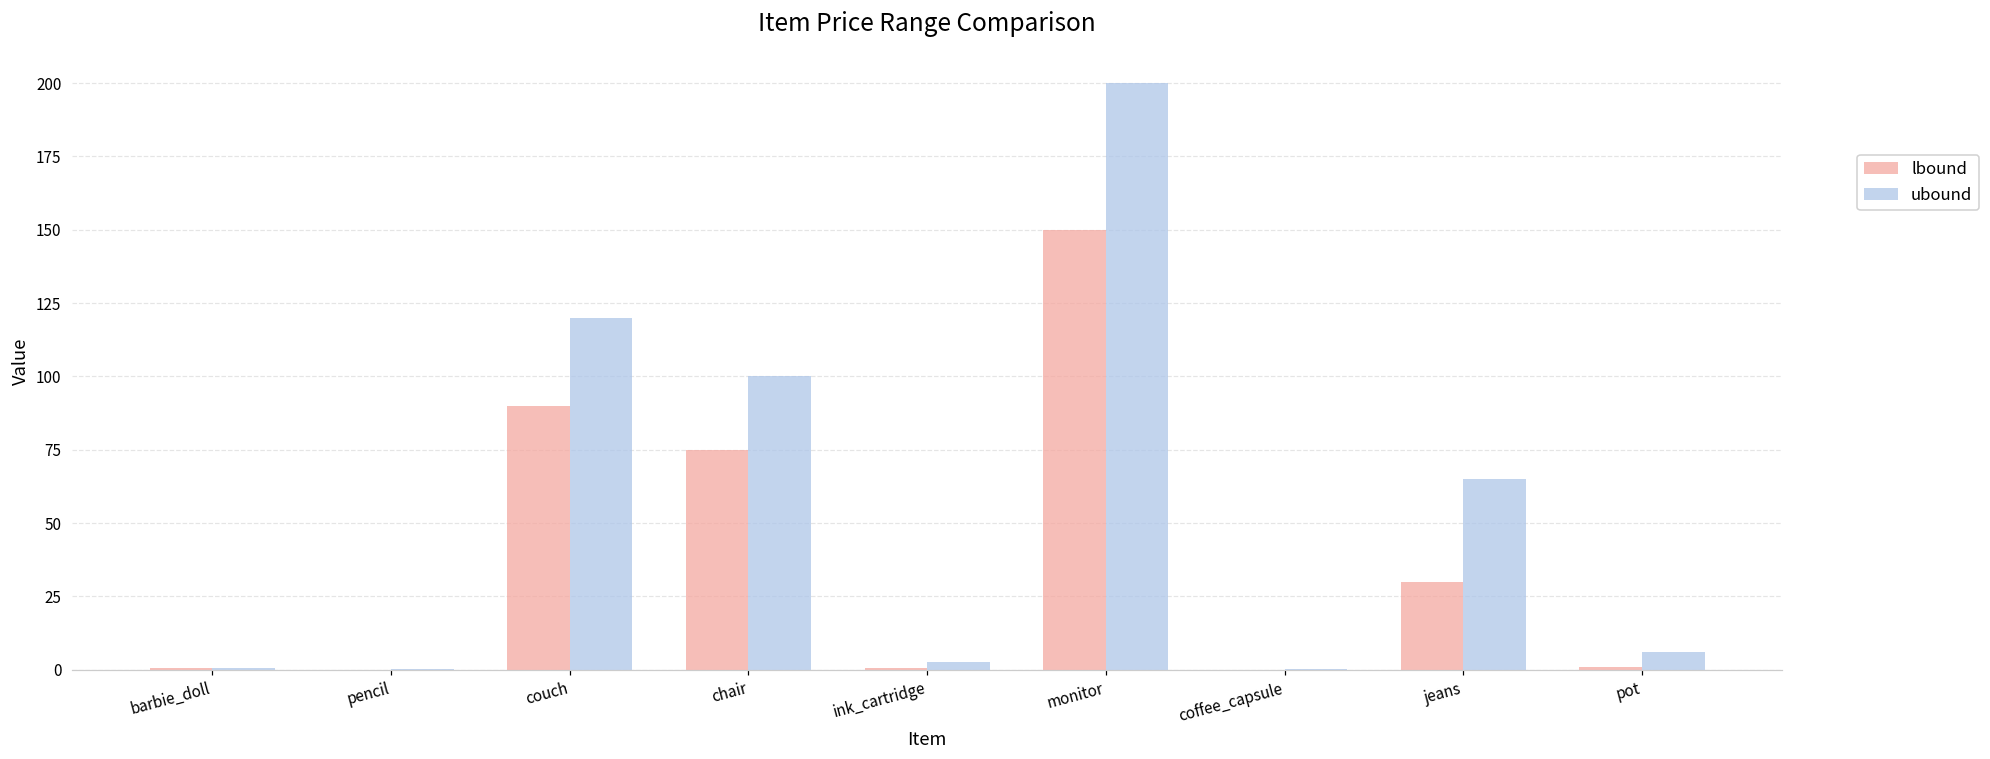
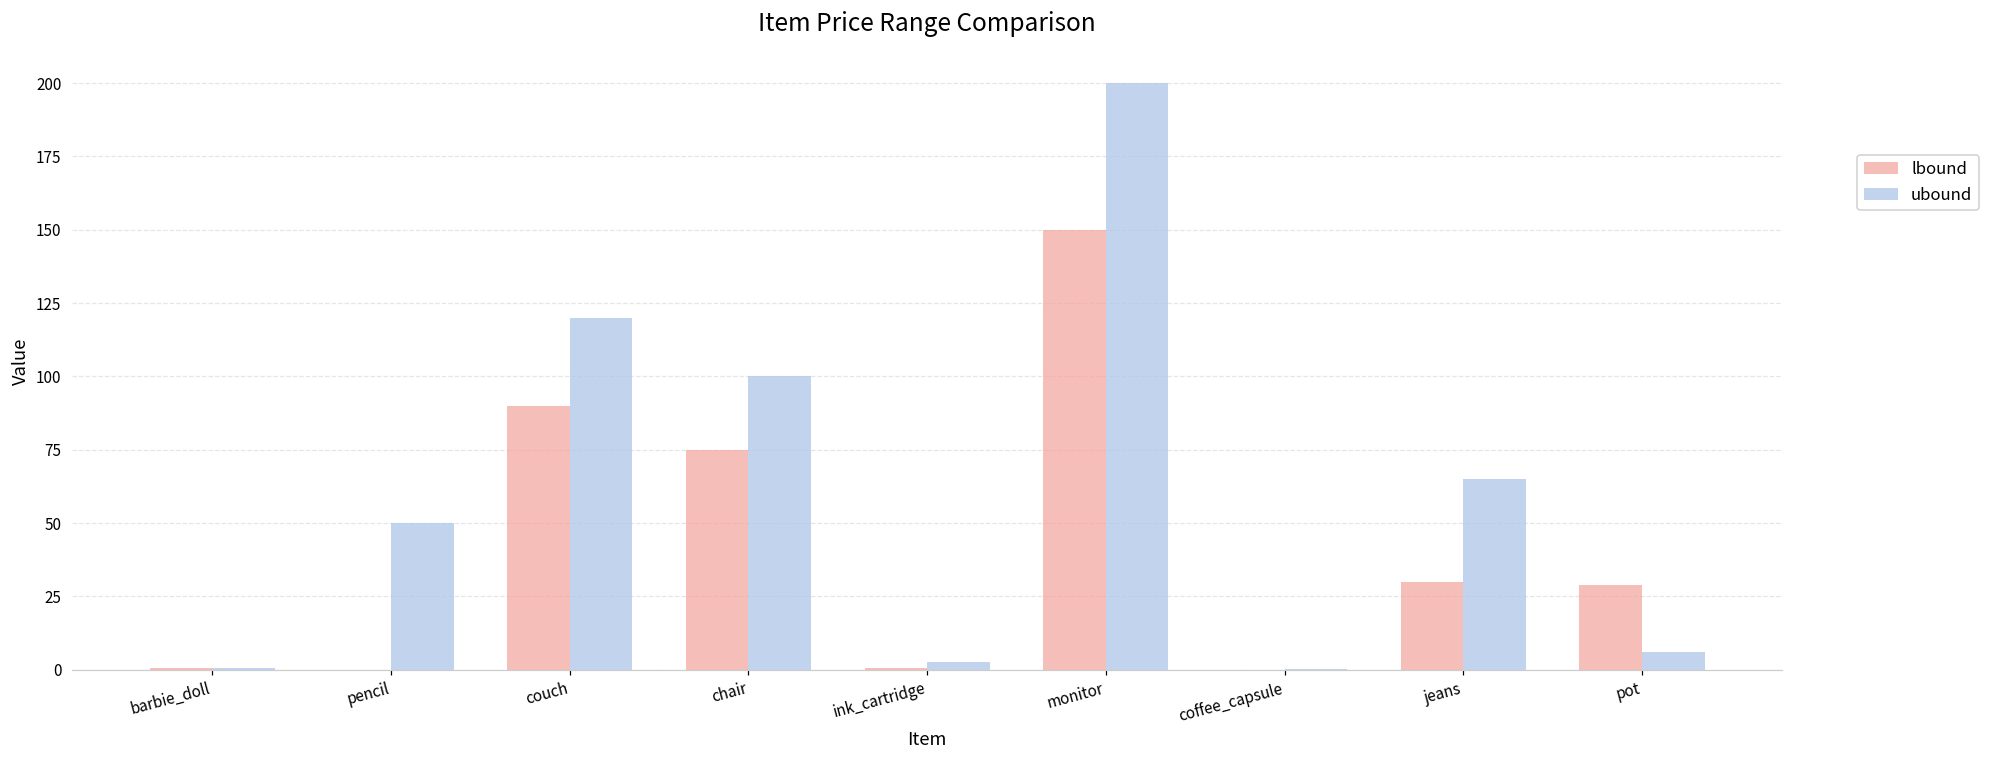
  {
    "lbound": {
      "couch": 90,
      "chair": 75,
      "monitor": 150,
      "jeans": 30,
-     "pot": 1
+     "pot": 29
    },
    "ubound": {
-     "pencil": 0,
+     "pencil": 50,
      "couch": 120,
      "chair": 100,
      "ink_cartridge": 3,
      "monitor": 200,
      "jeans": 65,
      "pot": 6
    }
  }
